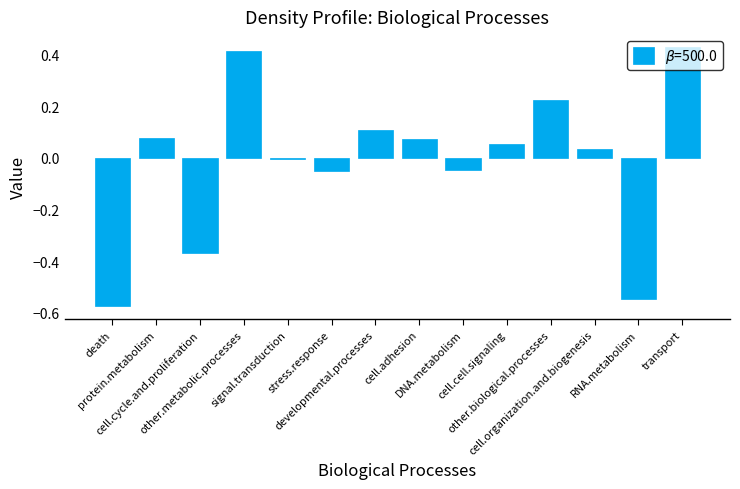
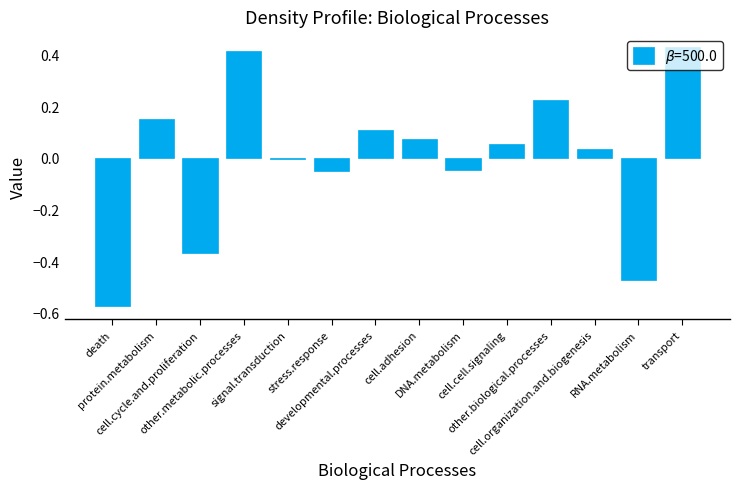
  {
    "death": -0.58,
-   "protein.metabolism": 0.08,
+   "protein.metabolism": 0.15,
    "cell.cycle.and.proliferation": -0.37,
    "other.metabolic.processes": 0.41,
    "stress.response": -0.05,
    "developmental.processes": 0.11,
    "cell.adhesion": 0.07,
    "DNA.metabolism": -0.05,
    "cell.cell.signaling": 0.05,
    "other.biological.processes": 0.22,
    "cell.organization.and.biogenesis": 0.03,
-   "RNA.metabolism": -0.55
+   "RNA.metabolism": -0.47
  }
